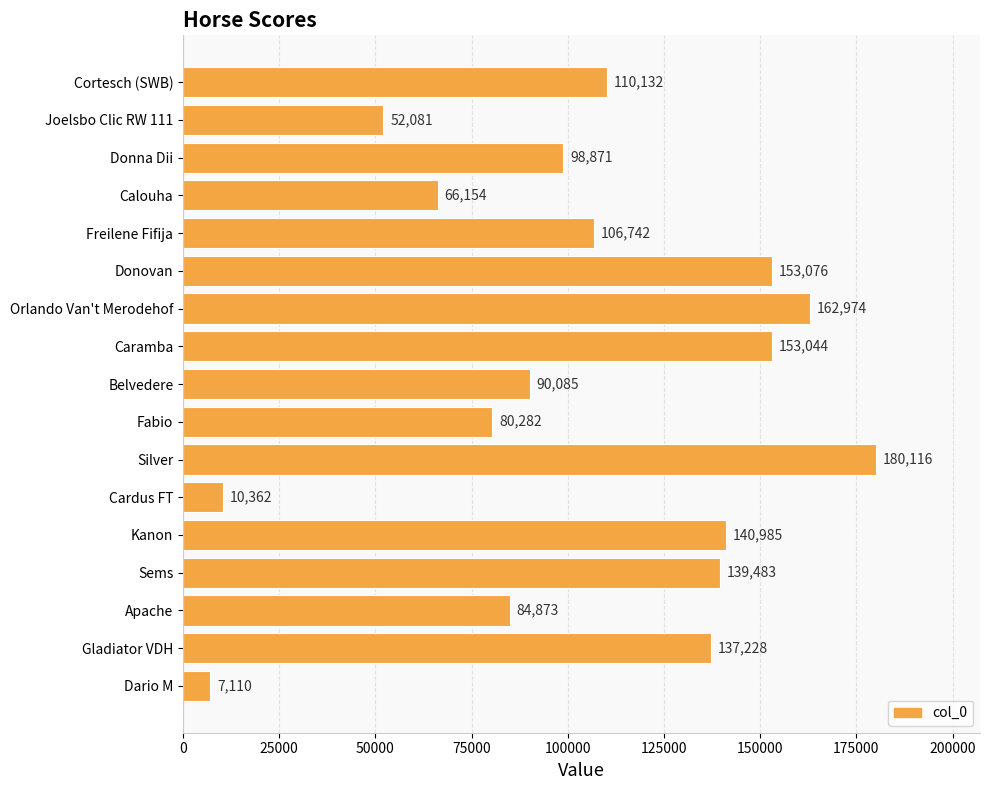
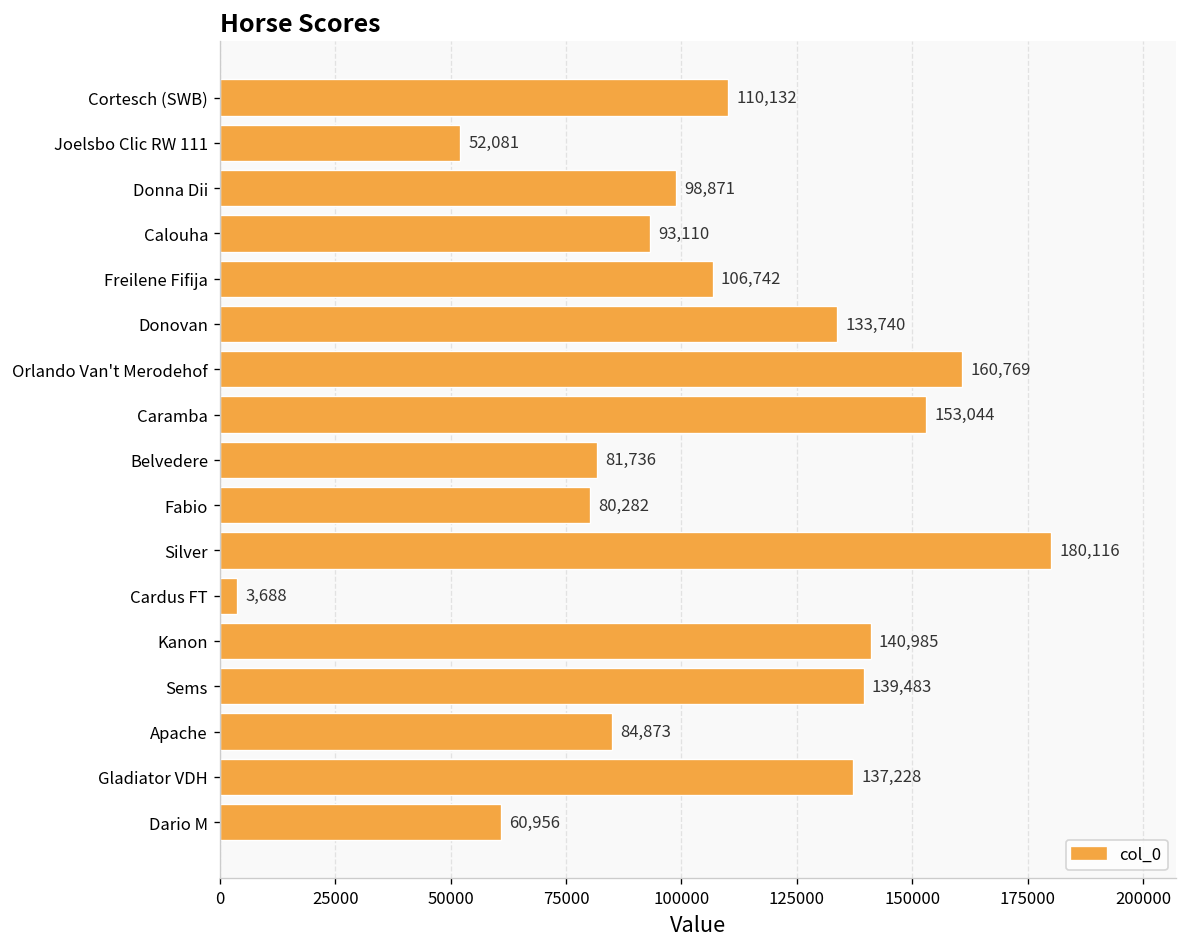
  {
    "Cortesch (SWB)": "110,132",
    "Joelsbo Clic RW 111": "52,081",
    "Donna Dii": "98,871",
-   "Calouha": "66,154",
+   "Calouha": "93,110",
    "Freilene Fifija": "106,742",
-   "Donovan": "153,076",
-   "Orlando Van't Merodehof": "162,974",
+   "Donovan": "133,740",
+   "Orlando Van't Merodehof": "160,769",
    "Caramba": "153,044",
-   "Belvedere": "90,085",
+   "Belvedere": "81,736",
    "Fabio": "80,282",
    "Silver": "180,116",
-   "Cardus FT": "10,362",
+   "Cardus FT": "3,688",
    "Kanon": "140,985",
    "Sems": "139,483",
    "Apache": "84,873",
    "Gladiator VDH": "137,228",
-   "Dario M": "7,110"
+   "Dario M": "60,956"
  }
